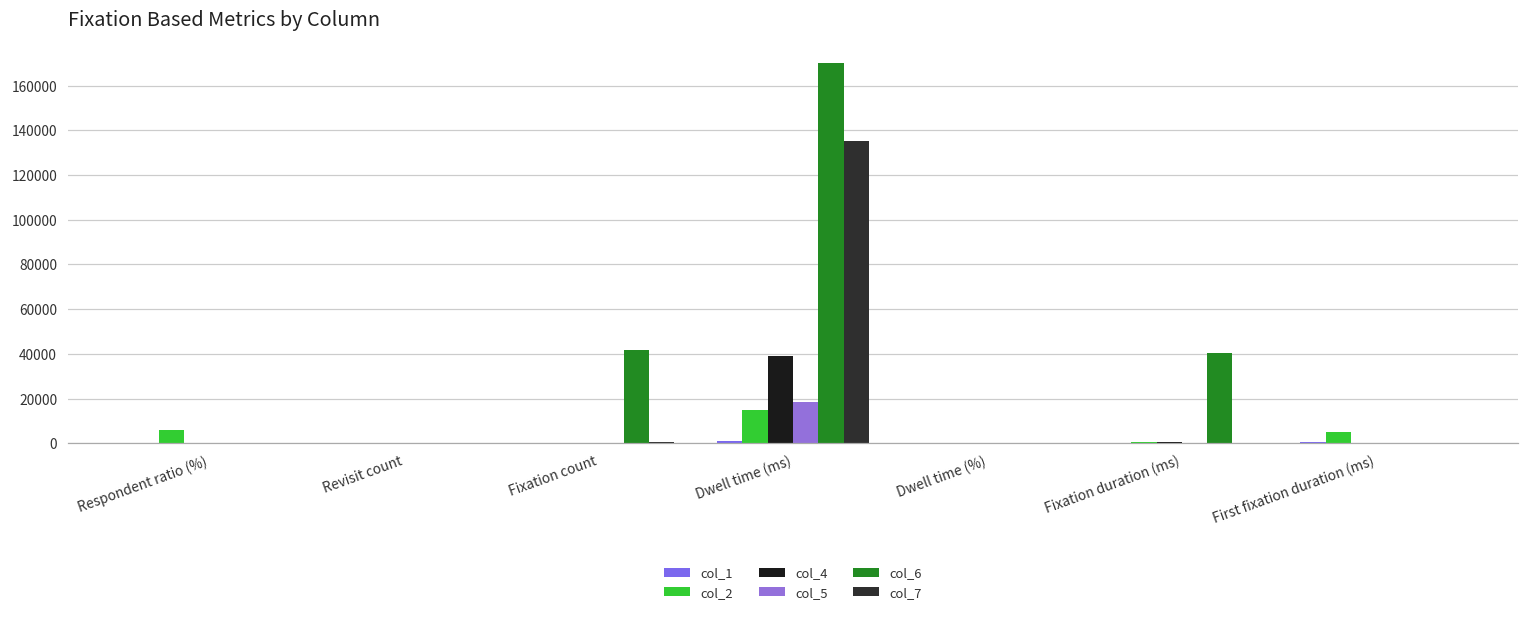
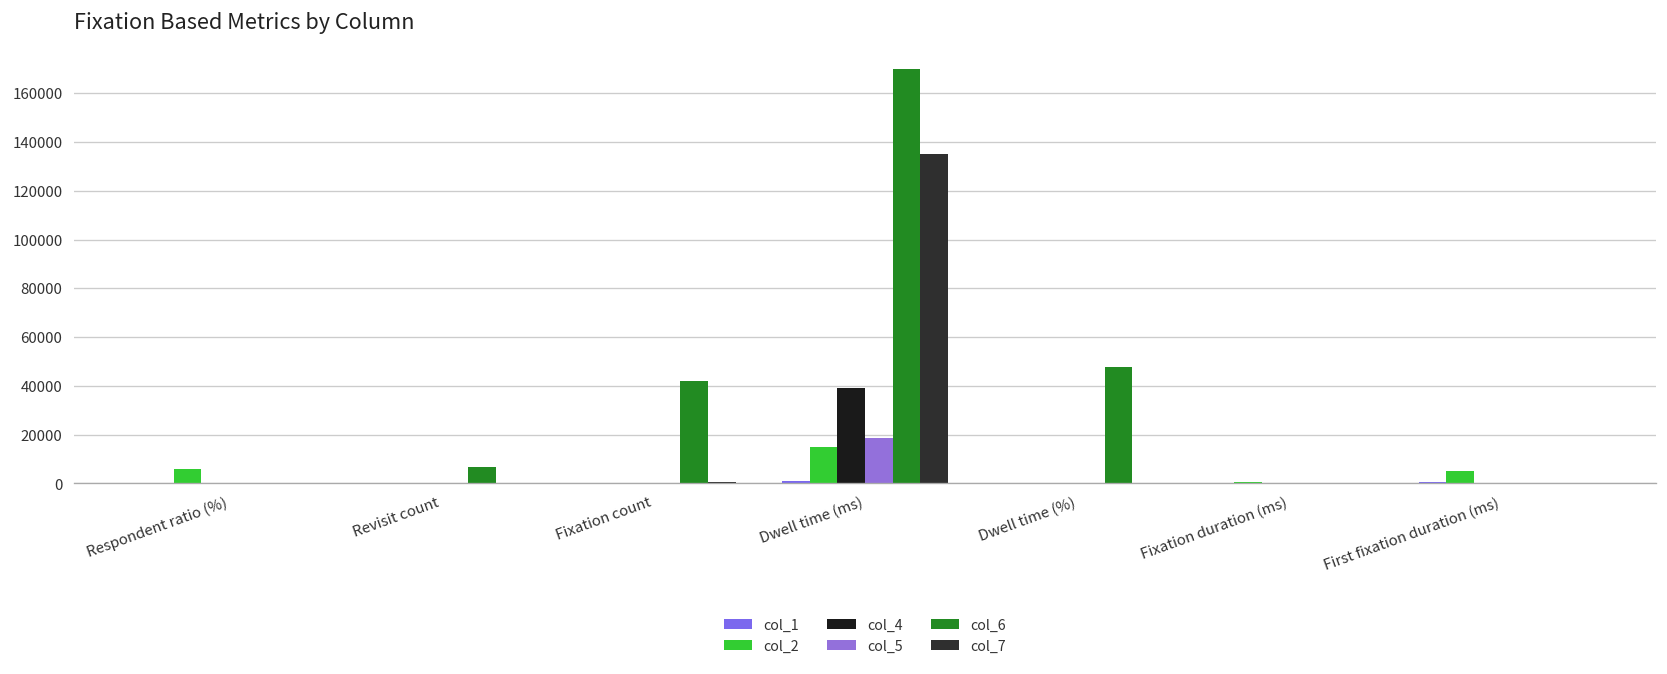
  {
    "col_2": {
      "Respondent ratio (%)": 6000,
      "Dwell time (ms)": 15000,
      "First fixation duration (ms)": 5000
    },
    "col_6": {
-     "Revisit count": 0,
+     "Revisit count": 7000,
      "Fixation count": 42000,
      "Dwell time (ms)": 170000,
-     "Dwell time (%)": 0,
-     "Fixation duration (ms)": 40000
+     "Dwell time (%)": 48000,
+     "Fixation duration (ms)": 0
    }
  }
